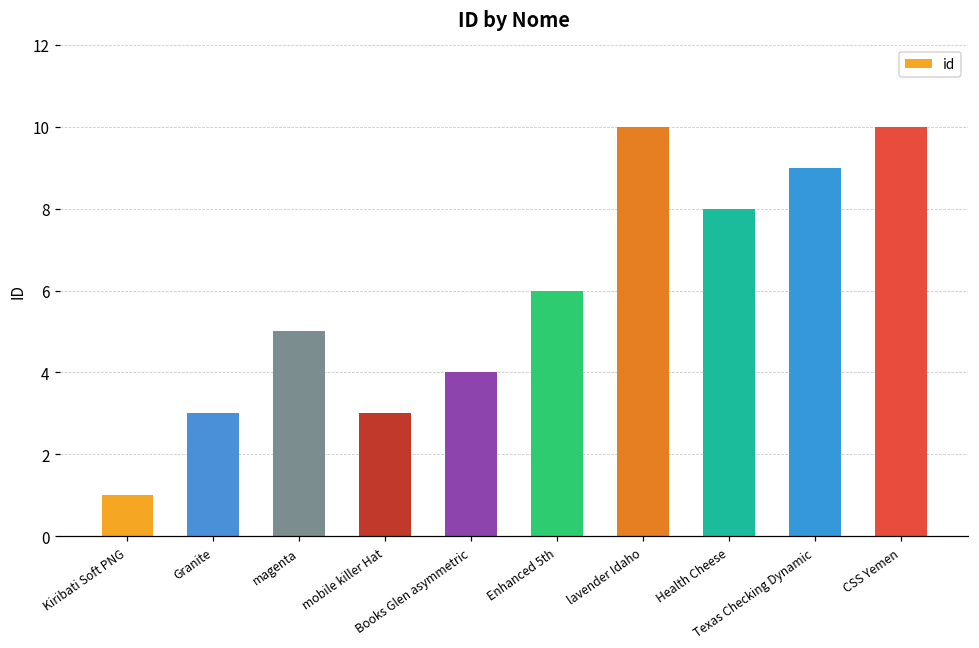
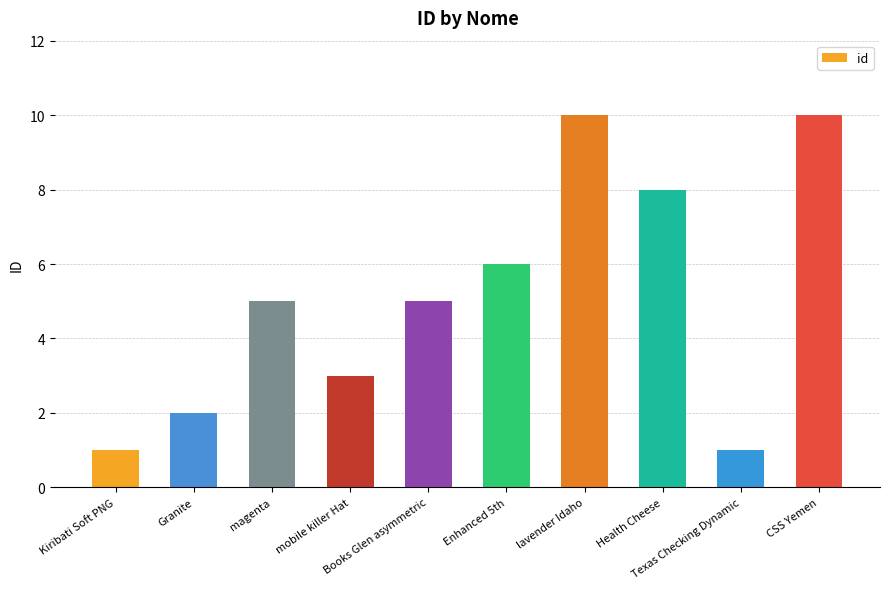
  {
    "Kiribati Soft PNG": 1,
-   "Granite": 3,
+   "Granite": 2,
    "magenta": 5,
    "mobile killer Hat": 3,
-   "Books Glen asymmetric": 4,
+   "Books Glen asymmetric": 5,
    "Enhanced 5th": 6,
    "lavender Idaho": 10,
    "Health Cheese": 8,
-   "Texas Checking Dynamic": 9,
+   "Texas Checking Dynamic": 1,
    "CSS Yemen": 10
  }
